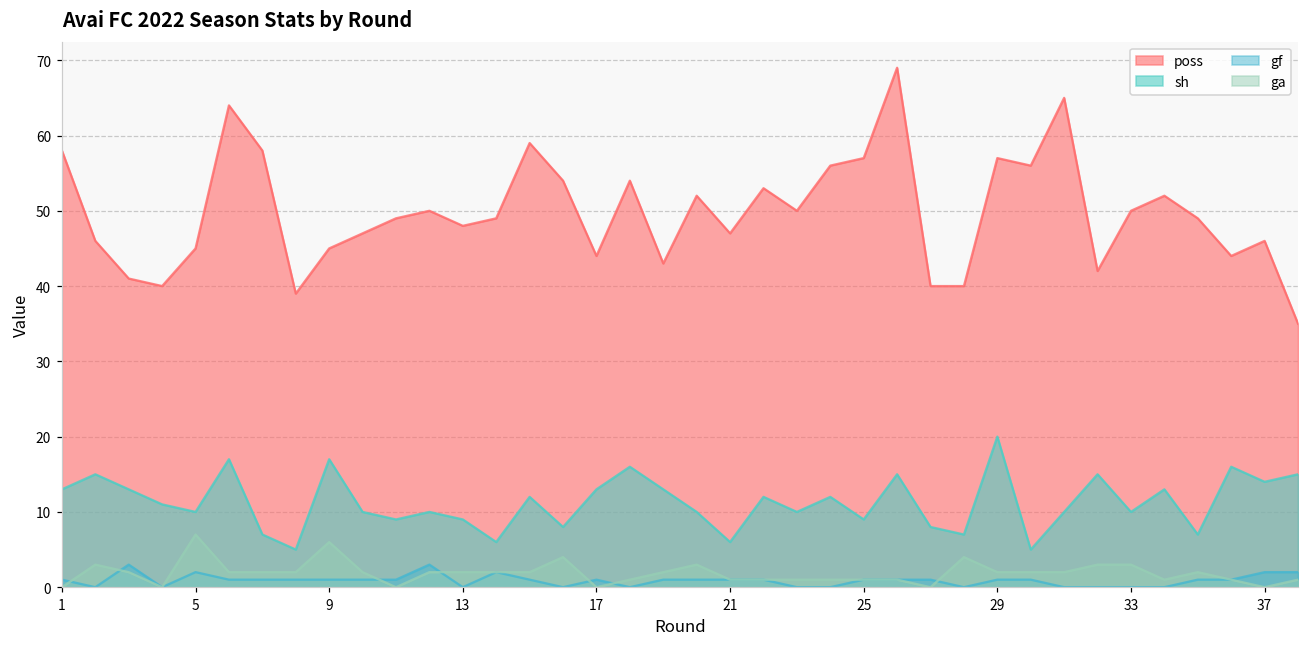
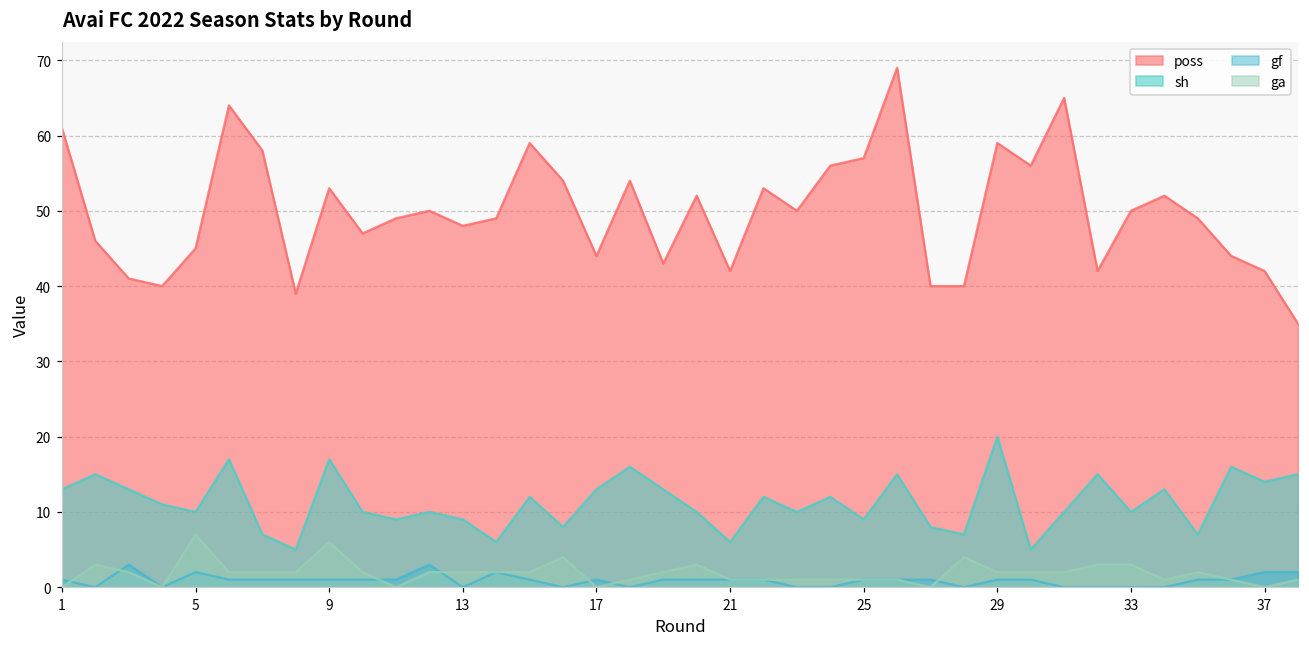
  {
    "poss": {
-     "1": 58,
+     "1": 61,
      "5": 45,
-     "9": 45,
+     "9": 53,
      "13": 48,
      "17": 44,
-     "21": 47,
+     "21": 42,
      "25": 57,
-     "29": 57,
+     "29": 59,
      "33": 50,
-     "37": 46
+     "37": 42
    },
    "ga": {
      "1": 0,
      "5": 7,
      "9": 6,
      "13": 2,
      "17": 0,
      "29": 2,
      "33": 3,
      "37": 0
    }
  }
